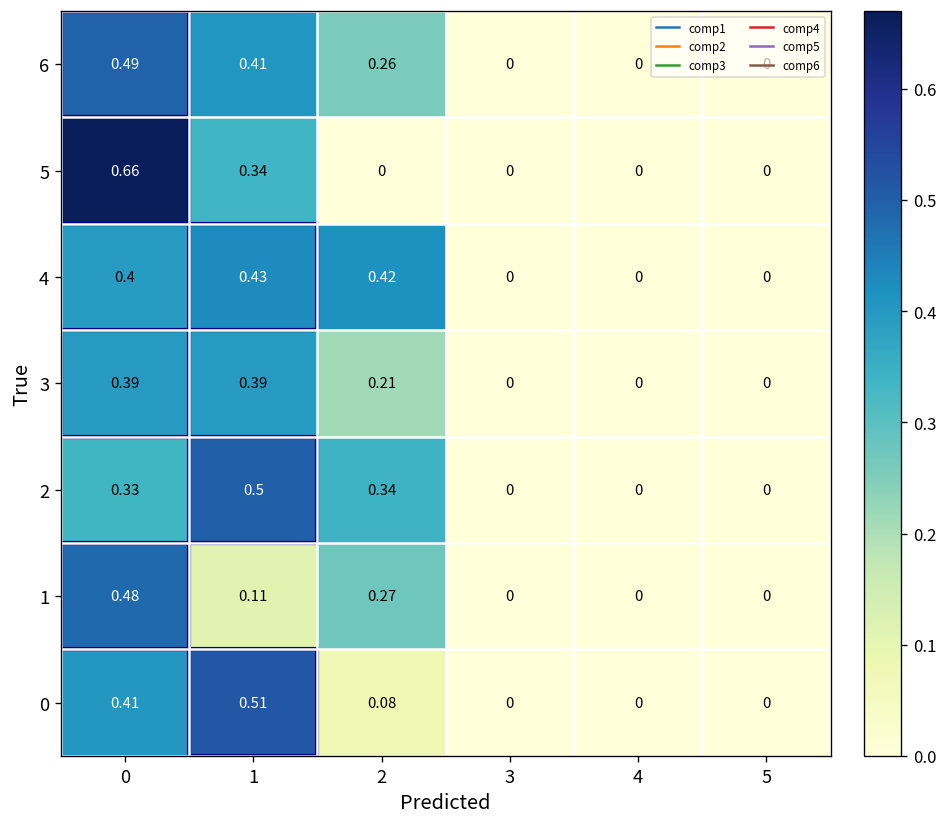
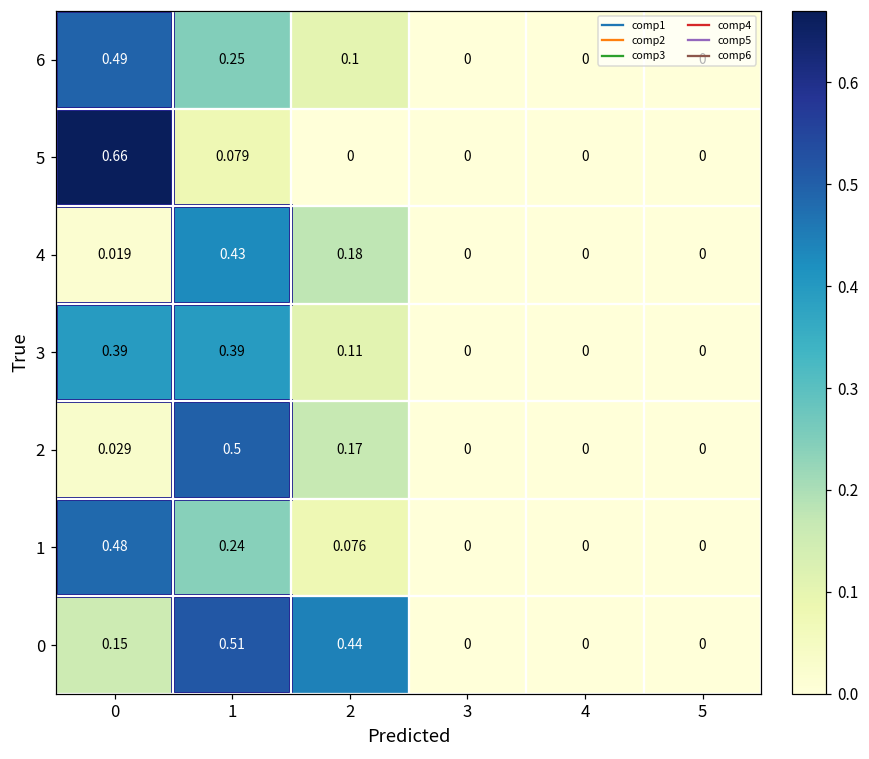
  {
    "6": {
      "0": 0.49,
-     "1": 0.41,
-     "2": 0.26,
+     "1": 0.25,
+     "2": 0.1,
      "3": 0,
      "4": 0
    },
    "5": {
      "0": 0.66,
-     "1": 0.34,
+     "1": 0.079,
      "2": 0,
      "3": 0,
      "4": 0,
      "5": 0
    },
    "4": {
-     "0": 0.4,
+     "0": 0.019,
      "1": 0.43,
-     "2": 0.42,
+     "2": 0.18,
      "3": 0,
      "4": 0,
      "5": 0
    },
    "3": {
      "0": 0.39,
      "1": 0.39,
-     "2": 0.21,
+     "2": 0.11,
      "3": 0,
      "4": 0,
      "5": 0
    },
    "2": {
-     "0": 0.33,
+     "0": 0.029,
      "1": 0.5,
-     "2": 0.34,
+     "2": 0.17,
      "3": 0,
      "4": 0,
      "5": 0
    },
    "1": {
      "0": 0.48,
-     "1": 0.11,
-     "2": 0.27,
+     "1": 0.24,
+     "2": 0.076,
      "3": 0,
      "4": 0,
      "5": 0
    },
    "0": {
-     "0": 0.41,
+     "0": 0.15,
      "1": 0.51,
-     "2": 0.08,
+     "2": 0.44,
      "3": 0,
      "4": 0,
      "5": 0
    }
  }
